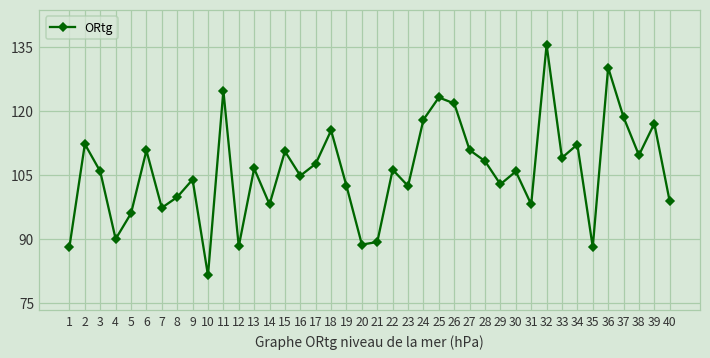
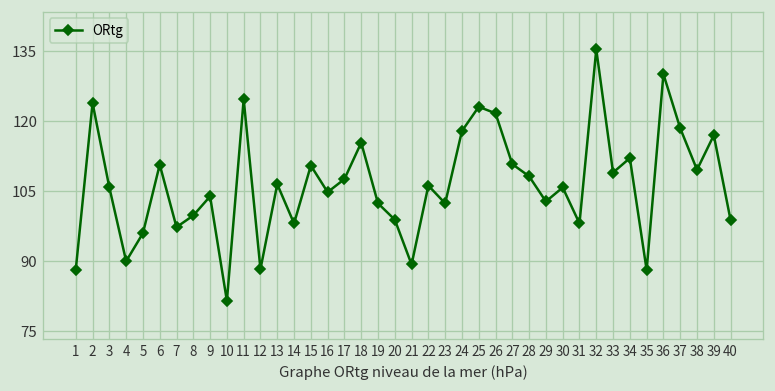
  {
    "1": 88,
-   "2": 112,
+   "2": 124,
    "3": 106,
    "4": 90,
    "5": 96,
    "6": 111,
    "7": 97,
    "8": 100,
    "9": 104,
    "10": 82,
    "11": 125,
    "12": 88,
    "13": 107,
    "14": 98,
    "15": 111,
    "16": 105,
    "17": 108,
    "18": 115,
    "19": 102,
-   "20": 89,
+   "20": 99,
    "21": 89,
    "22": 106,
    "23": 102,
    "24": 118,
    "25": 123,
    "26": 122,
    "27": 111,
    "28": 108,
    "29": 103,
    "30": 106,
    "31": 98,
    "32": 135,
    "33": 109,
    "34": 112,
    "35": 88,
    "36": 130,
    "37": 119,
    "38": 110,
    "39": 117,
    "40": 99
  }
